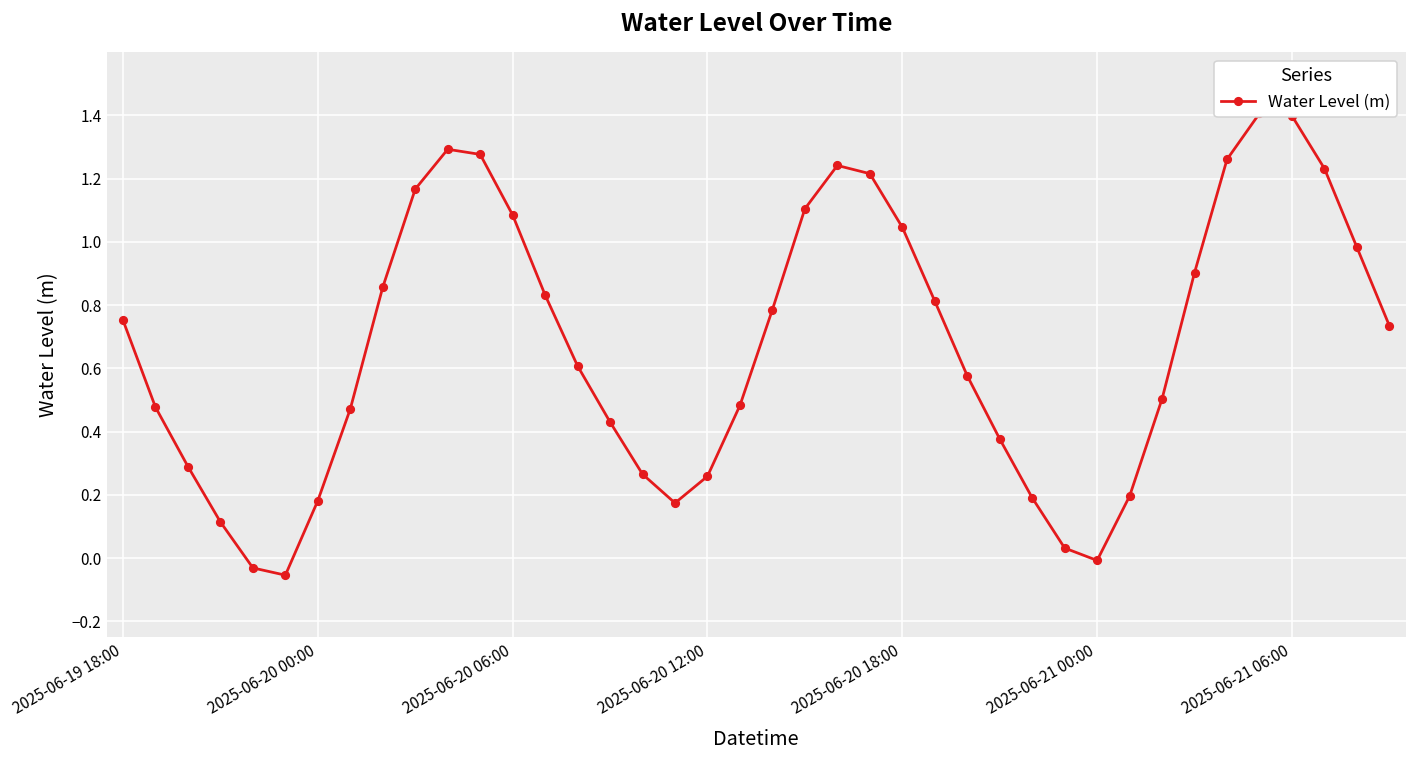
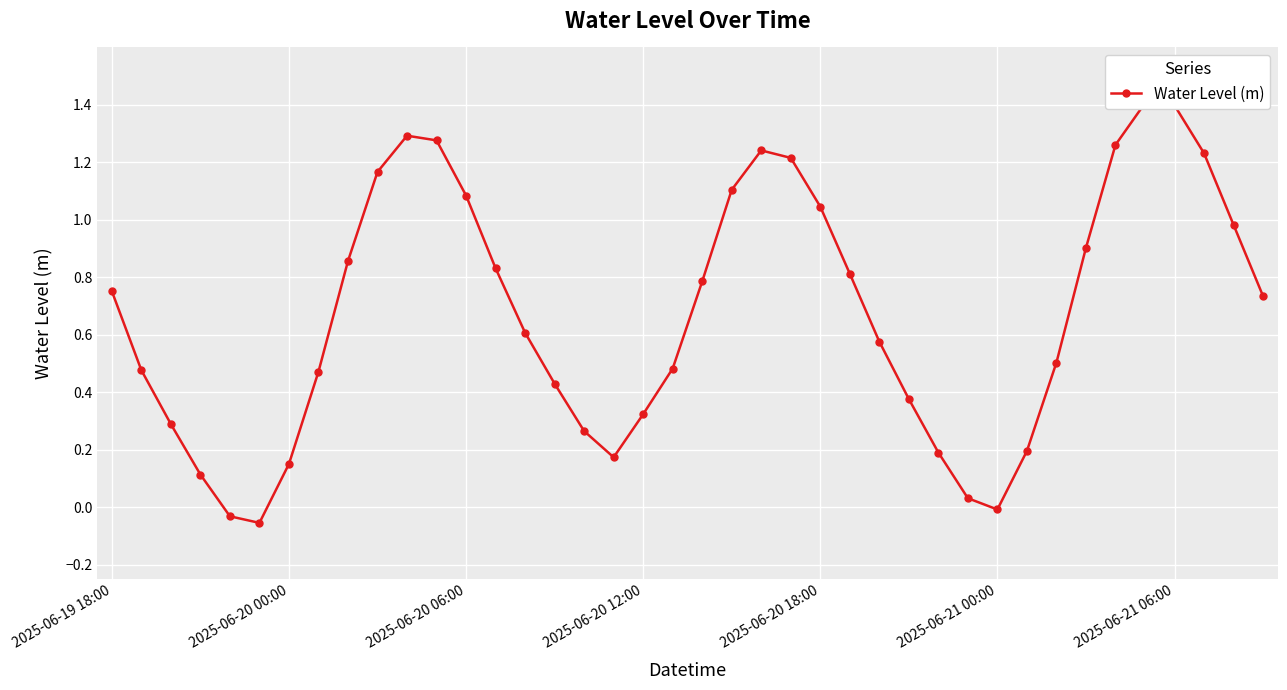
  {
    "2025-06-19 18:00": 0.75,
-   "2025-06-20 00:00": 0.18,
+   "2025-06-20 00:00": 0.15,
    "2025-06-20 06:00": 1.08,
-   "2025-06-20 12:00": 0.26,
+   "2025-06-20 12:00": 0.32,
    "2025-06-20 18:00": 1.05,
    "2025-06-21 00:00": -0.01
  }
